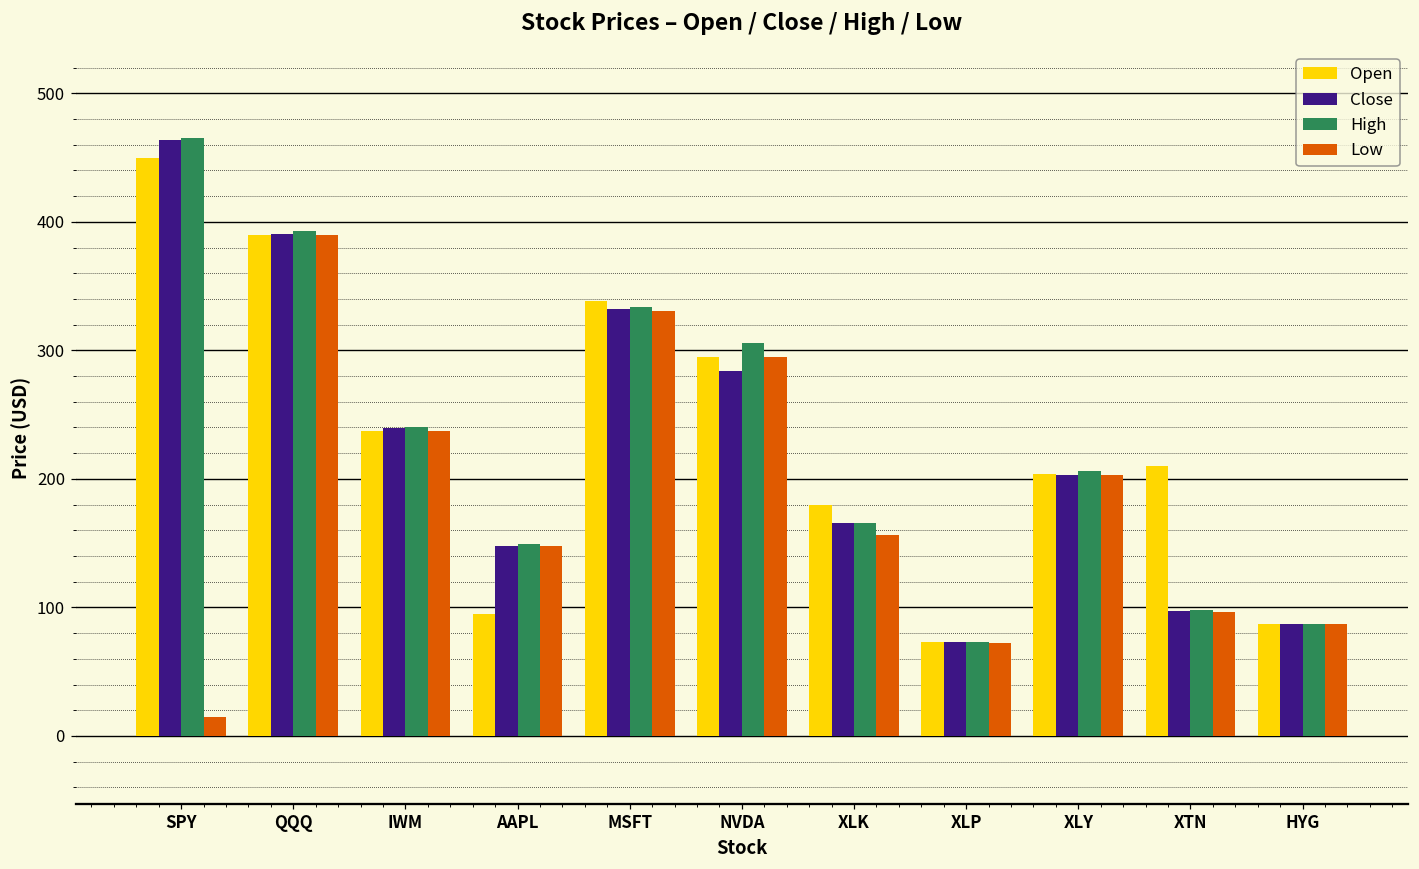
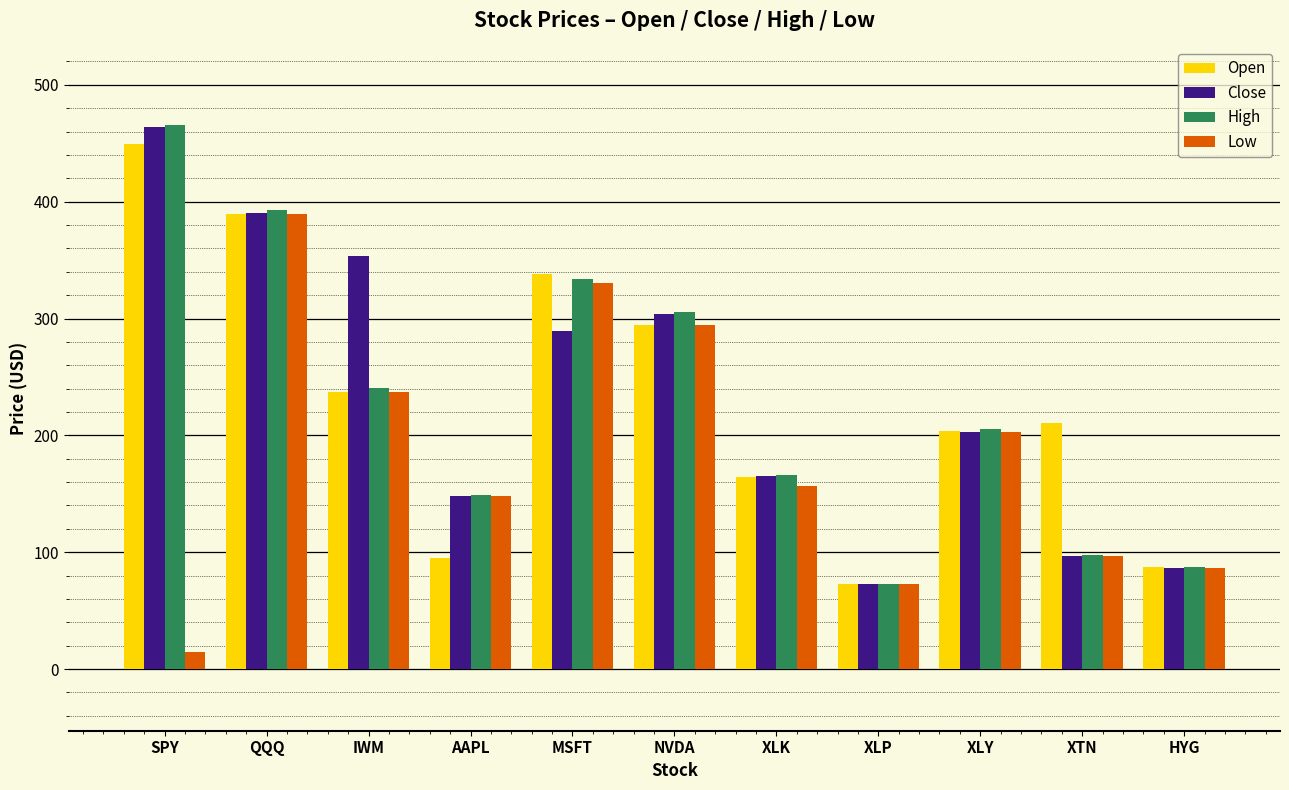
  {
    "Open": {
      "SPY": 450,
      "QQQ": 390,
      "IWM": 237,
      "AAPL": 95,
      "MSFT": 338,
      "NVDA": 295,
-     "XLK": 180,
+     "XLK": 165,
      "XLP": 73,
      "XLY": 204,
      "XTN": 210,
      "HYG": 87
    },
    "Close": {
      "SPY": 464,
      "QQQ": 391,
-     "IWM": 239,
+     "IWM": 353,
      "AAPL": 148,
-     "MSFT": 332,
-     "NVDA": 284,
+     "MSFT": 290,
+     "NVDA": 304,
      "XLK": 165,
      "XLP": 73,
      "XLY": 203,
      "XTN": 97,
      "HYG": 87
    },
    "High": {
      "SPY": 465,
      "QQQ": 393,
      "IWM": 240,
      "AAPL": 149,
      "MSFT": 334,
      "NVDA": 306,
      "XLK": 166,
      "XLP": 73,
      "XLY": 206,
      "XTN": 98,
      "HYG": 87
    },
    "Low": {
      "SPY": 15,
      "QQQ": 390,
      "IWM": 237,
      "AAPL": 148,
      "MSFT": 331,
      "NVDA": 295,
      "XLK": 157,
      "XLP": 73,
      "XLY": 203,
      "XTN": 96,
      "HYG": 87
    }
  }
